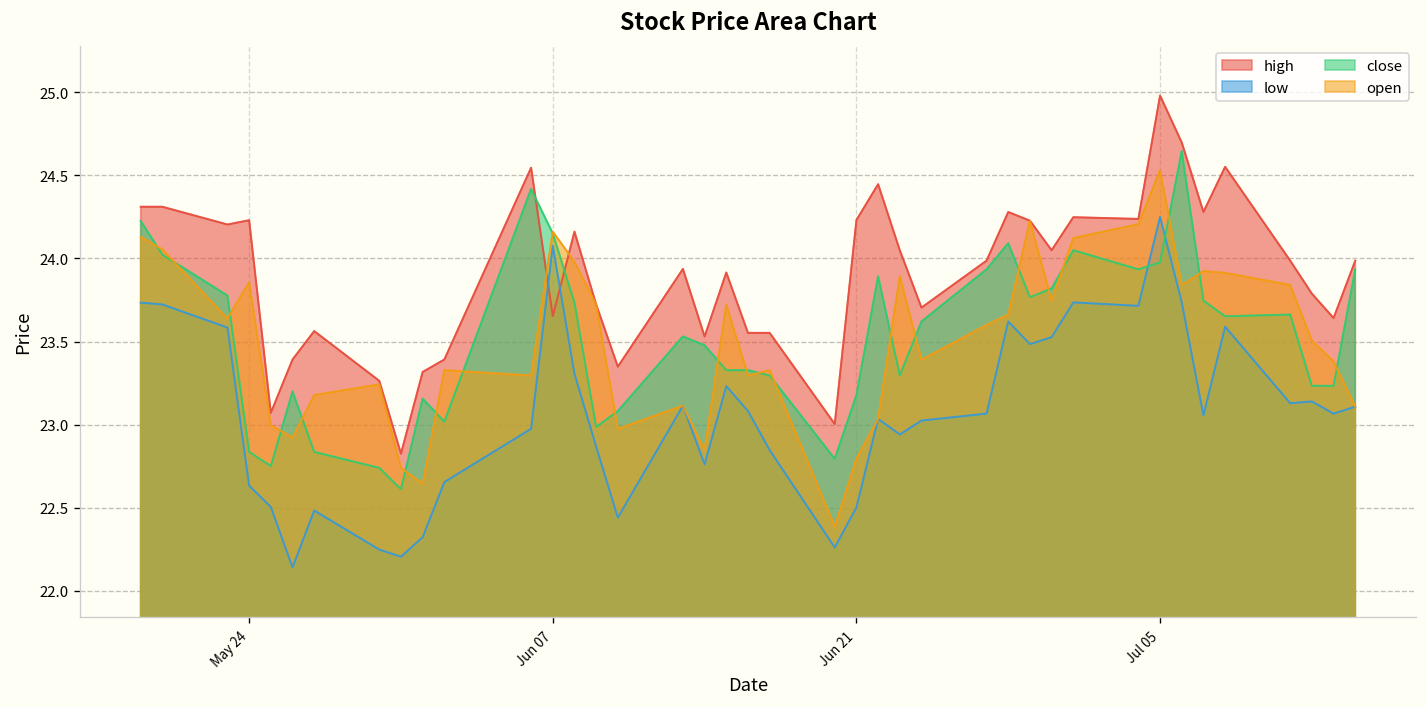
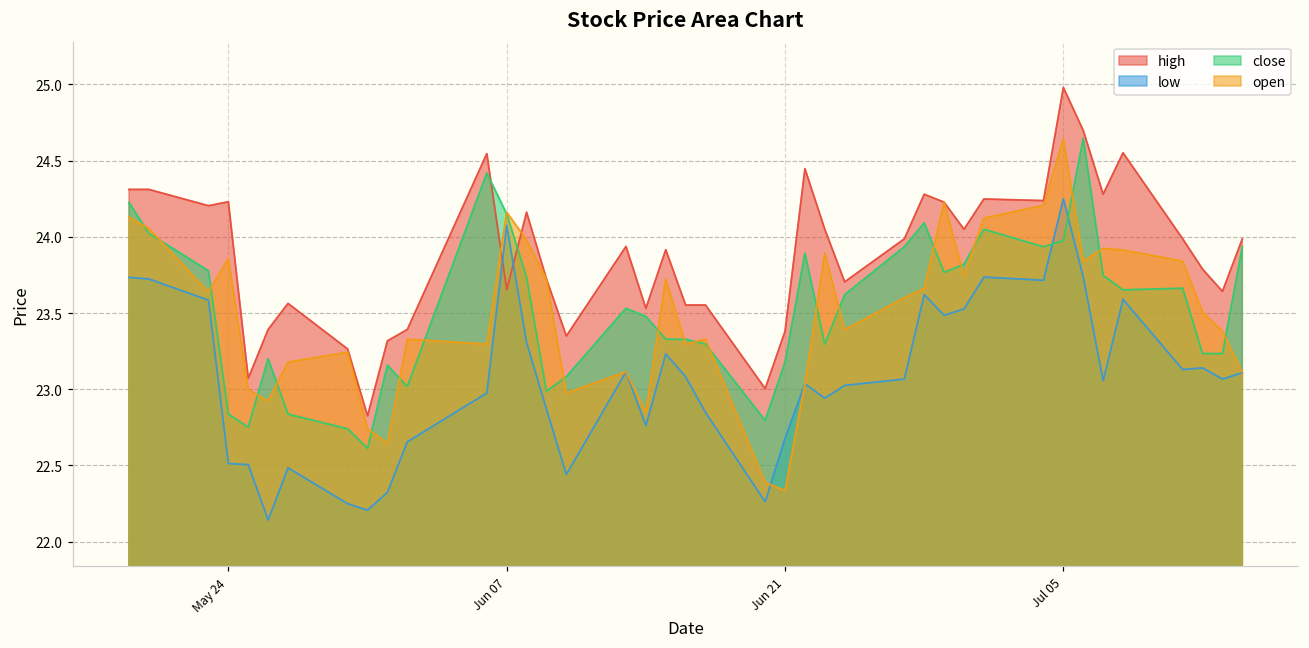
  {
    "high": {
      "May 24": 24.23,
      "Jun 07": 23.65,
-     "Jun 21": 24.23,
+     "Jun 21": 23.38,
      "Jul 05": 24.98
    },
    "low": {
-     "May 24": 22.63,
+     "May 24": 22.51,
      "Jun 07": 24.08,
-     "Jun 21": 22.50,
+     "Jun 21": 22.68,
      "Jul 05": 24.25
    },
    "close": {
      "May 24": 22.84,
      "Jun 21": 23.18,
      "Jul 05": 23.98
    },
    "open": {
      "May 24": 23.86,
-     "Jun 21": 22.79,
-     "Jul 05": 24.53
+     "Jun 21": 22.33,
+     "Jul 05": 24.64
    }
  }
